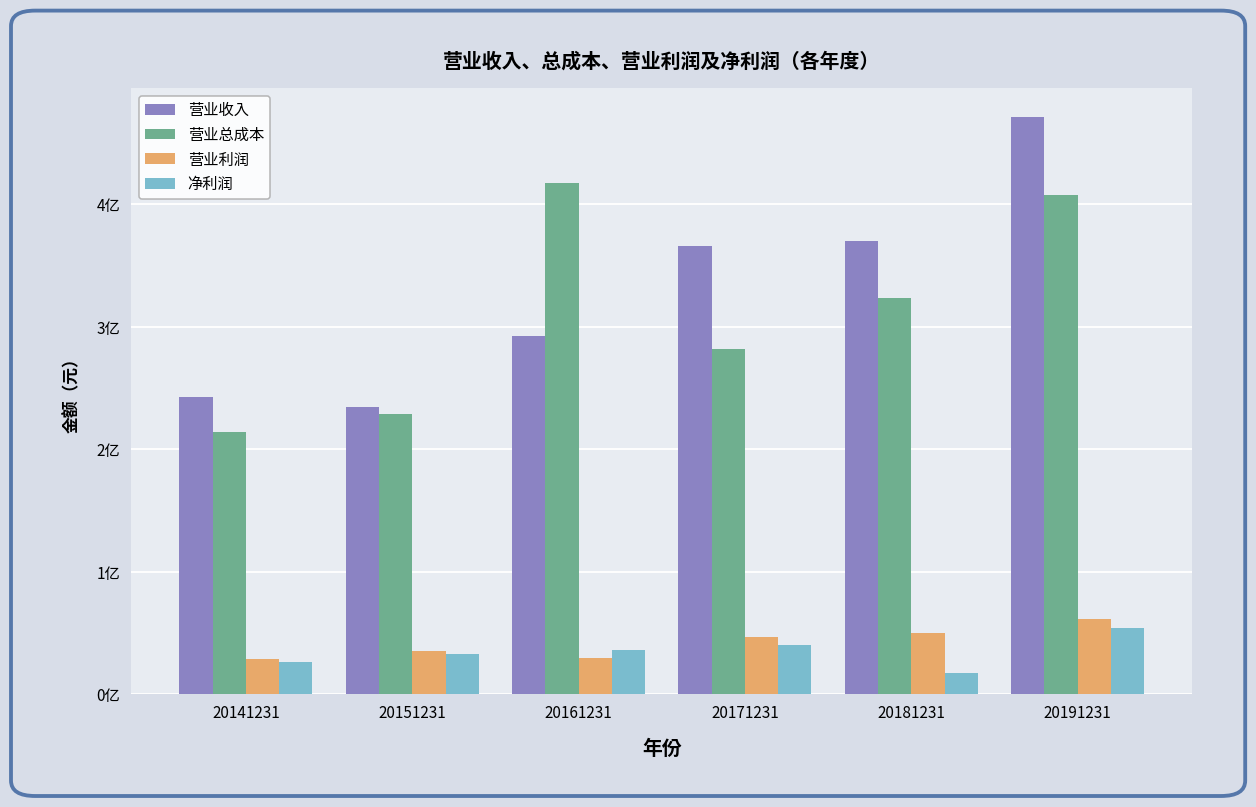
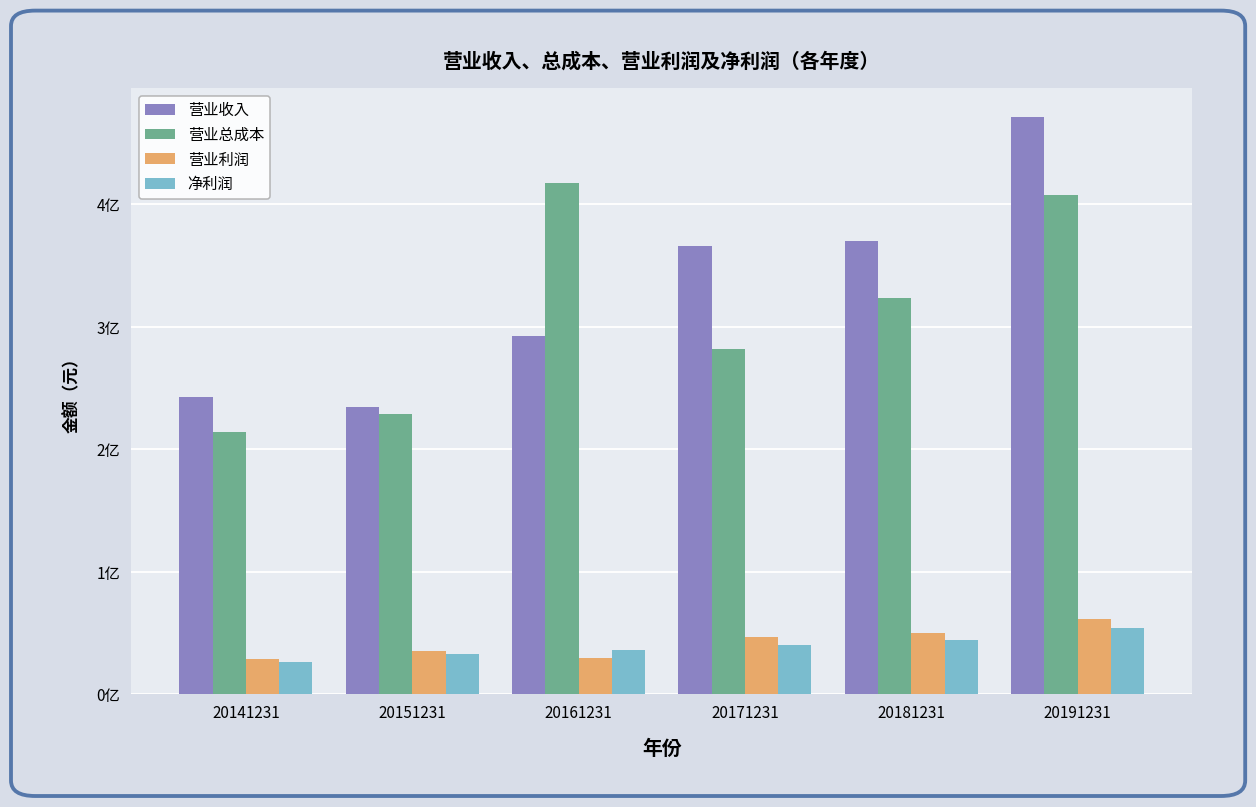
  {
    "营业收入": {
      "20141231": "2.43亿",
      "20151231": "2.34亿",
      "20161231": "2.92亿",
      "20171231": "3.66亿",
      "20181231": "3.70亿",
      "20191231": "4.71亿"
    },
    "营业总成本": {
      "20141231": "2.14亿",
      "20151231": "2.29亿",
      "20161231": "4.17亿",
      "20171231": "2.82亿",
      "20181231": "3.23亿",
      "20191231": "4.07亿"
    },
    "营业利润": {
      "20141231": "0.29亿",
      "20151231": "0.35亿",
      "20161231": "0.30亿",
      "20171231": "0.46亿",
      "20181231": "0.50亿",
      "20191231": "0.62亿"
    },
    "净利润": {
      "20141231": "0.26亿",
      "20151231": "0.32亿",
      "20161231": "0.36亿",
      "20171231": "0.40亿",
-     "20181231": "0.17亿",
+     "20181231": "0.44亿",
      "20191231": "0.54亿"
    }
  }
